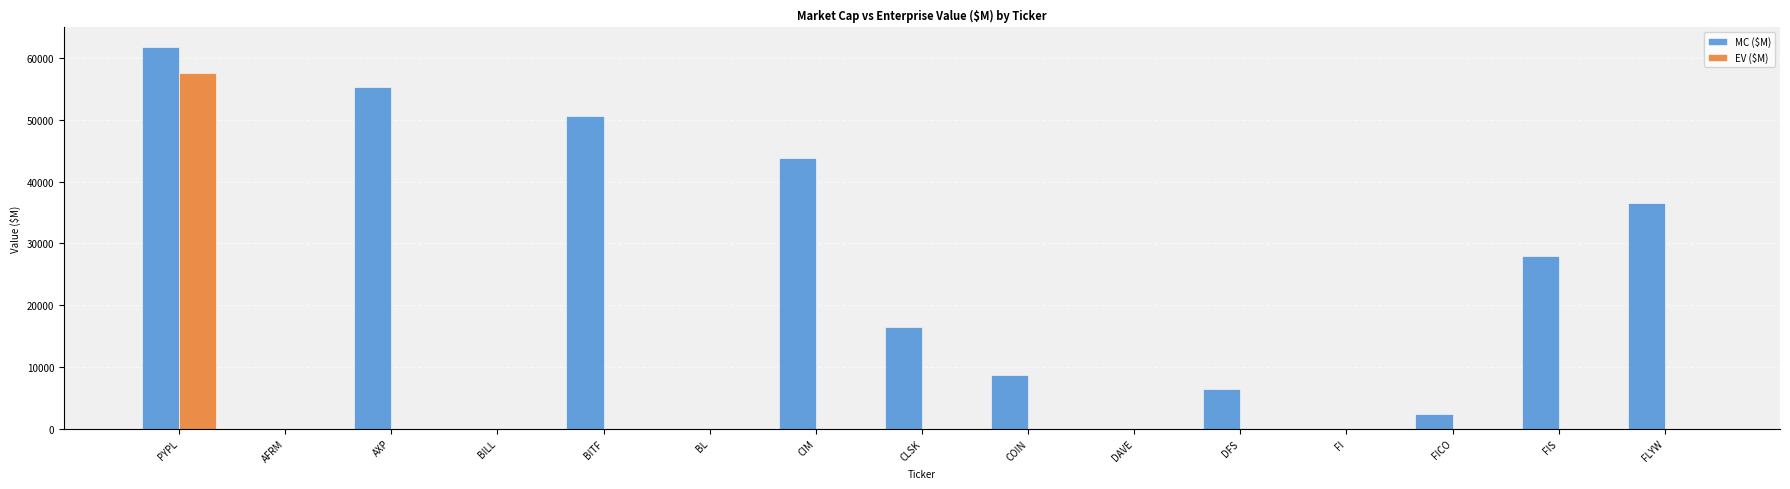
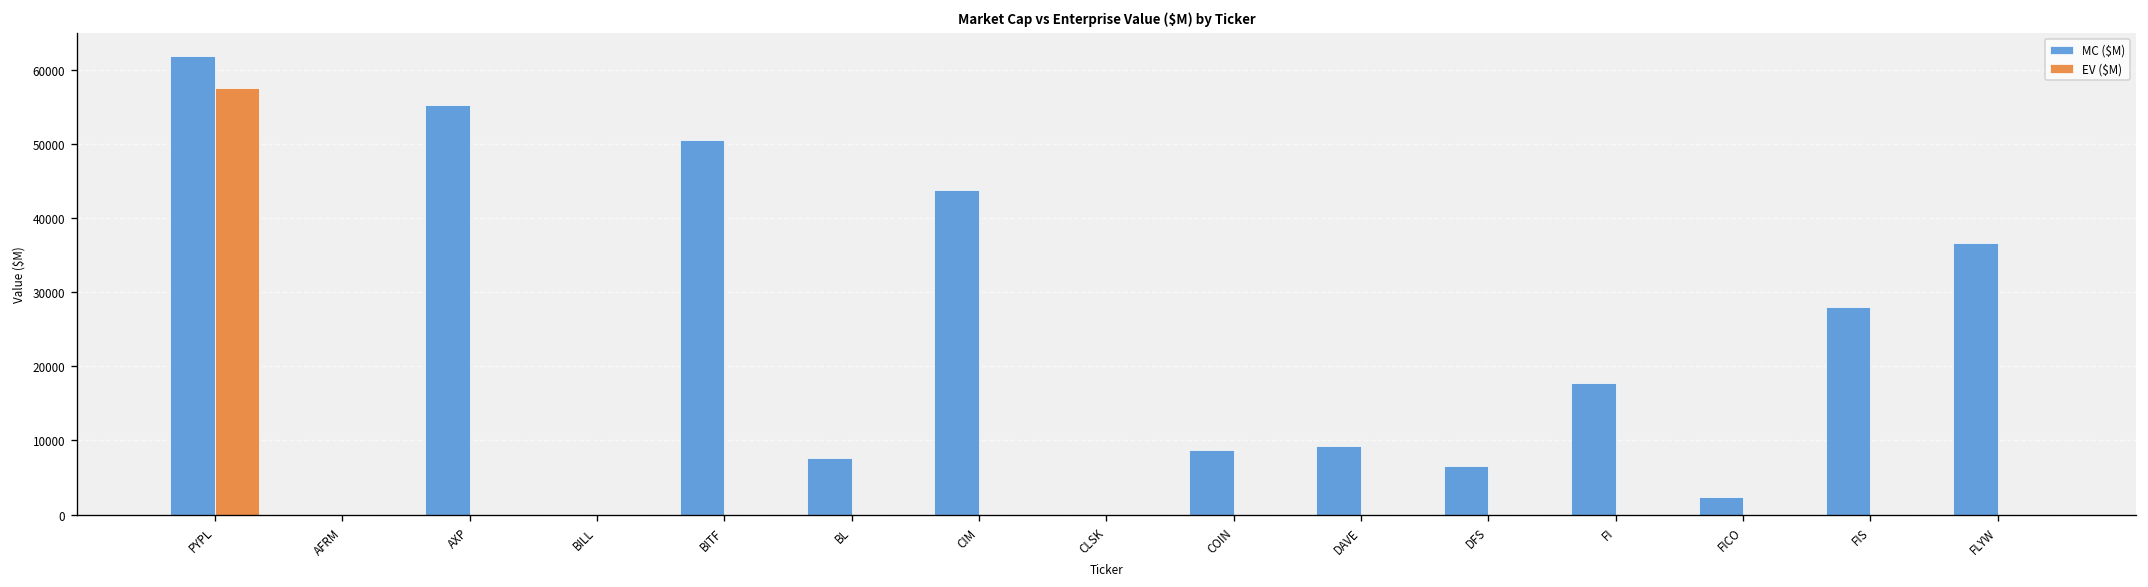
  {
    "MC ($M)": {
      "PYPL": 62000,
      "AFRM": 0,
      "AXP": 55000,
      "BILL": 0,
      "BITF": 51000,
-     "BL": 0,
+     "BL": 8000,
      "CIM": 44000,
-     "CLSK": 16000,
+     "CLSK": 0,
      "COIN": 9000,
-     "DAVE": 0,
+     "DAVE": 9000,
      "DFS": 6000,
-     "FI": 0,
+     "FI": 18000,
      "FICO": 2000,
      "FIS": 28000,
      "FLYW": 37000
    },
    "EV ($M)": {
      "PYPL": 58000,
      "AFRM": 0,
      "AXP": 0,
      "BILL": 0,
      "BITF": 0,
      "BL": 0,
      "CIM": 0,
      "CLSK": 0,
      "COIN": 0,
      "DAVE": 0,
      "DFS": 0,
      "FI": 0,
      "FICO": 0,
      "FIS": 0,
      "FLYW": 0
    }
  }
